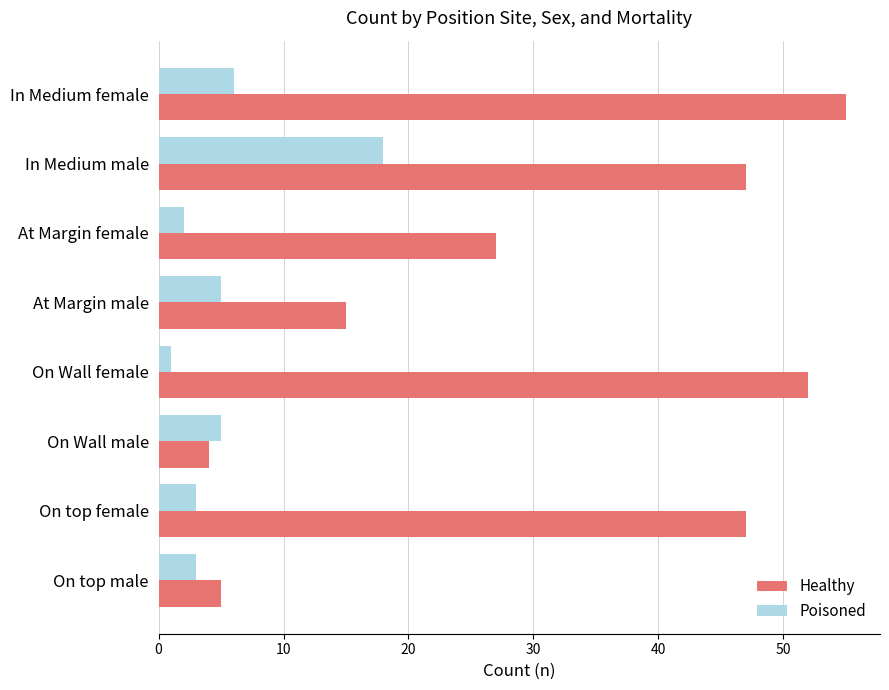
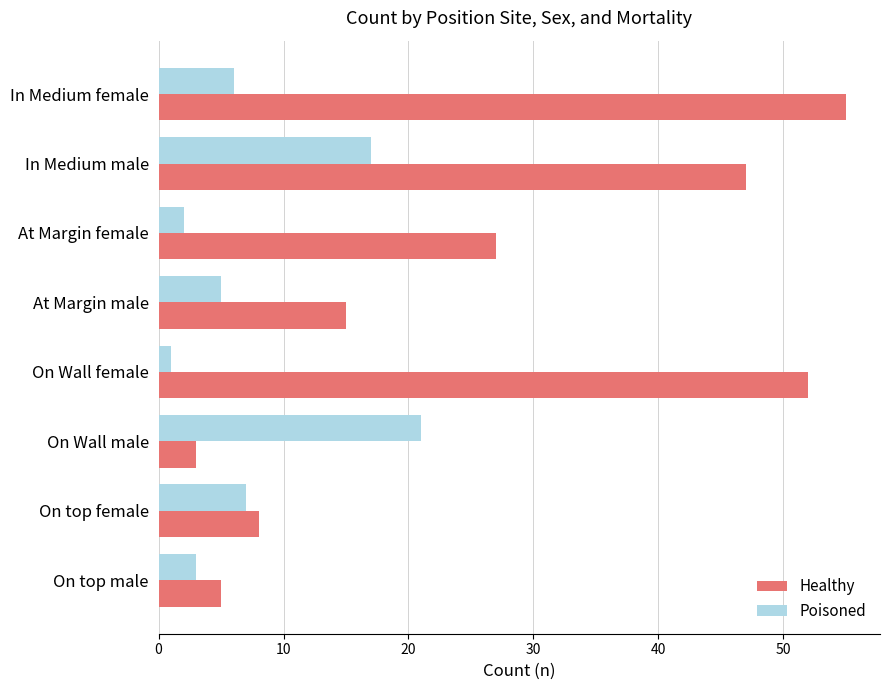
  {
    "Healthy": {
      "In Medium female": 55,
      "In Medium male": 47,
      "At Margin female": 27,
      "At Margin male": 15,
      "On Wall female": 52,
-     "On Wall male": 4,
-     "On top female": 47,
+     "On Wall male": 3,
+     "On top female": 8,
      "On top male": 5
    },
    "Poisoned": {
      "In Medium female": 6,
-     "In Medium male": 18,
+     "In Medium male": 17,
      "At Margin female": 2,
      "At Margin male": 5,
      "On Wall female": 1,
-     "On Wall male": 5,
-     "On top female": 3,
+     "On Wall male": 21,
+     "On top female": 7,
      "On top male": 3
    }
  }
